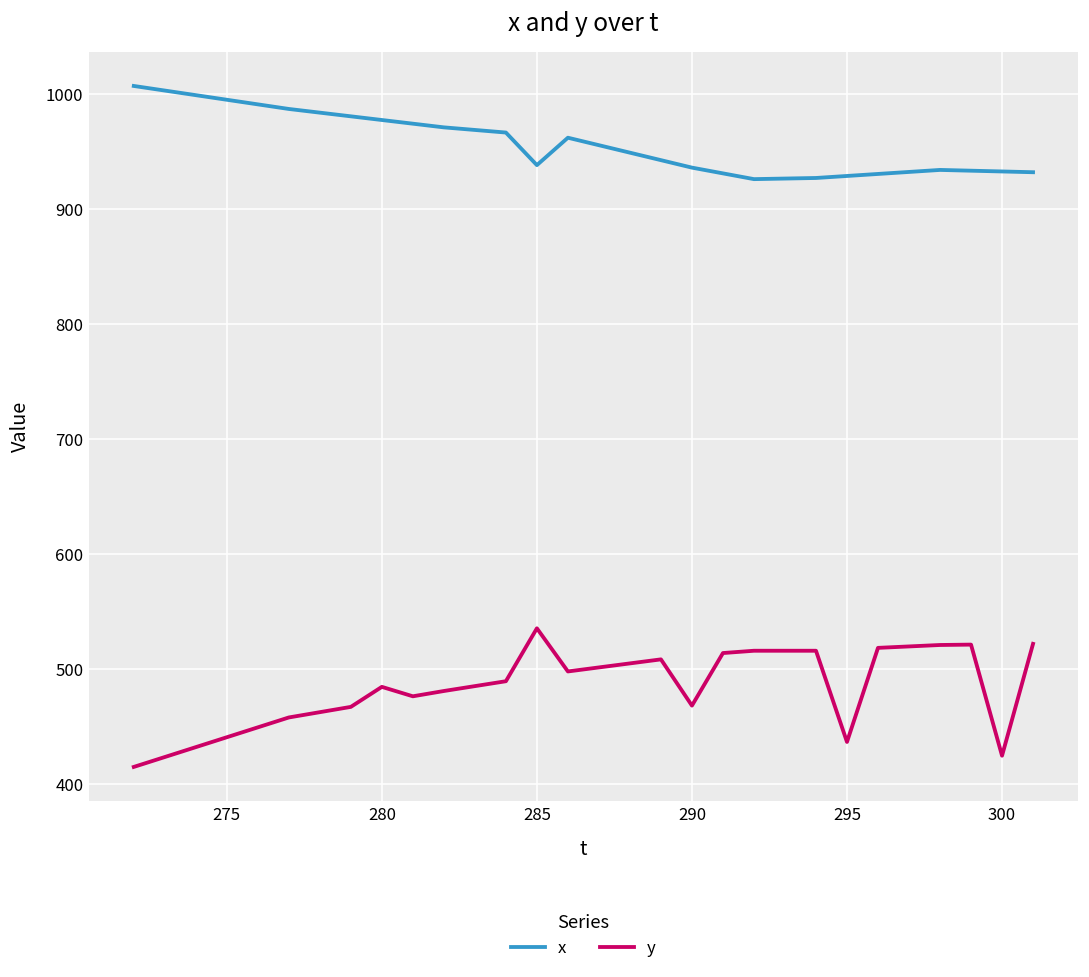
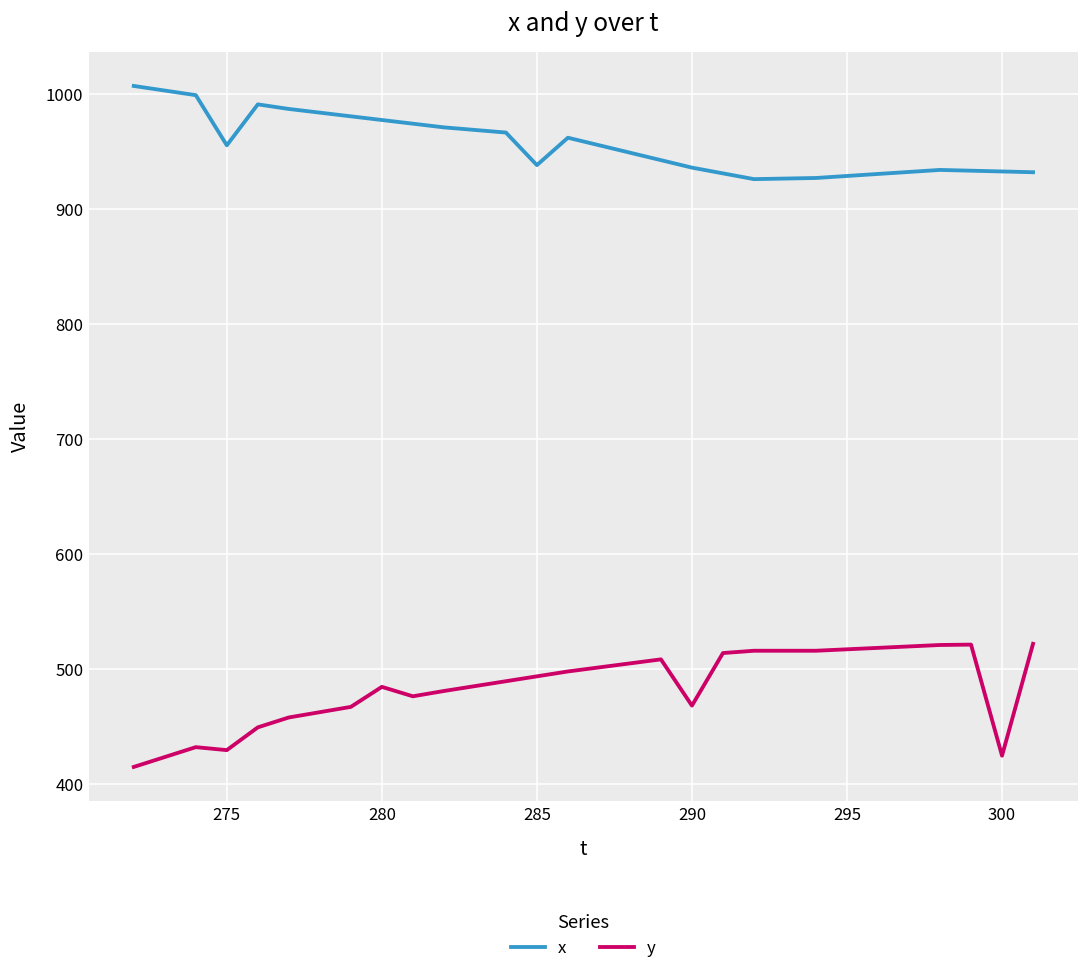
  {
    "x": {
-     "275": 995,
+     "275": 955,
      "280": 977,
      "285": 938,
      "290": 936,
      "295": 929,
      "300": 933
    },
    "y": {
-     "275": 441,
+     "275": 430,
      "280": 485,
-     "285": 536,
+     "285": 494,
      "290": 468,
-     "295": 437,
+     "295": 517,
      "300": 425
    }
  }
